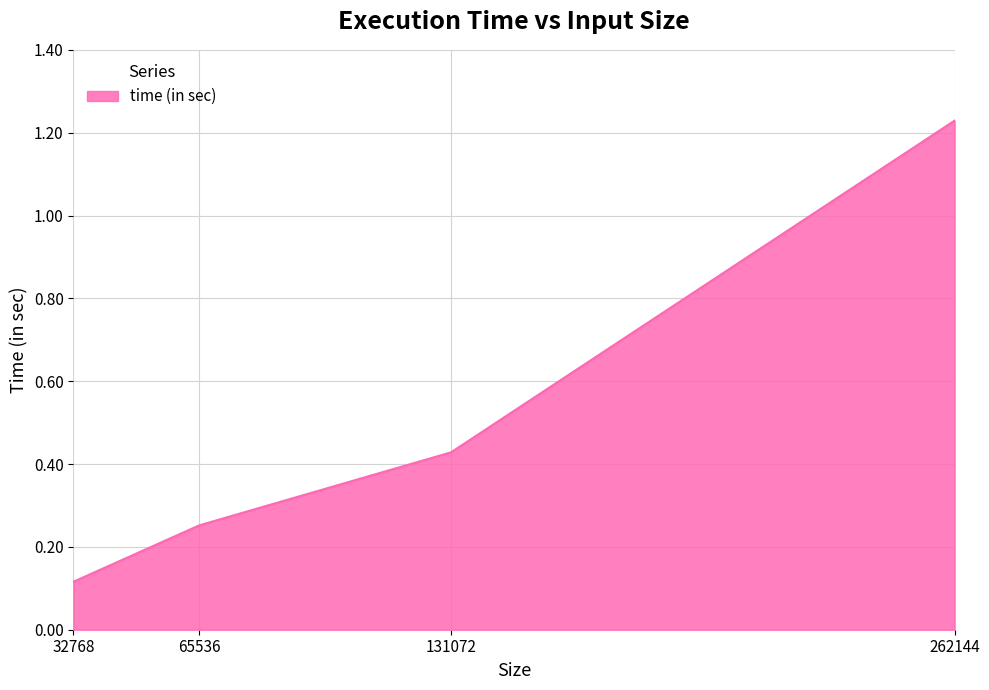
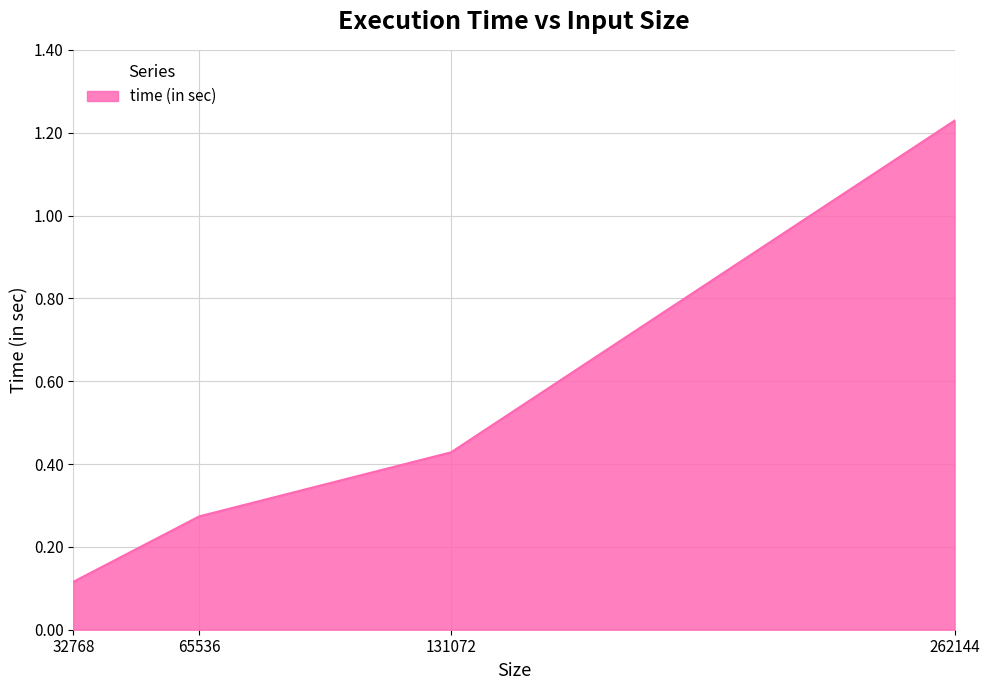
  {
    "32768": 0.12,
-   "65536": 0.25,
+   "65536": 0.27,
    "131072": 0.43,
    "262144": 1.23
  }
